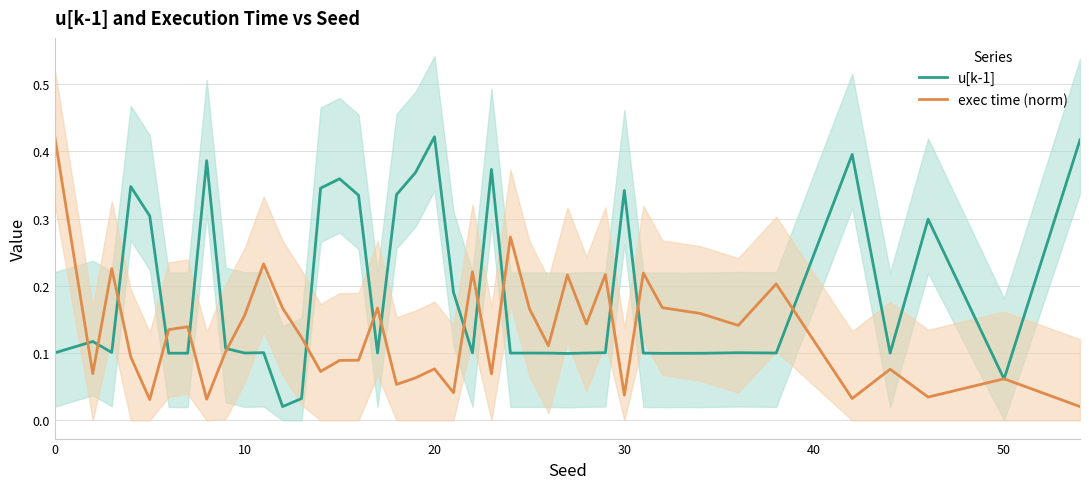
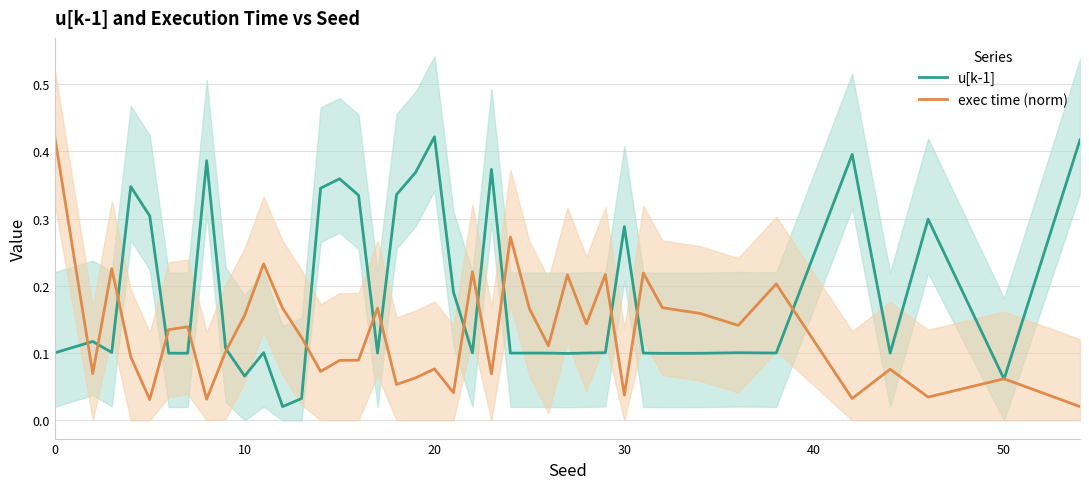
  {
    "u[k-1]": {
      "0": 0.10,
-     "10": 0.10,
+     "10": 0.07,
      "20": 0.42,
-     "30": 0.34
+     "30": 0.29
    },
    "exec time (norm)": {
      "0": 0.42,
      "10": 0.16,
      "20": 0.08,
      "30": 0.04
    }
  }
